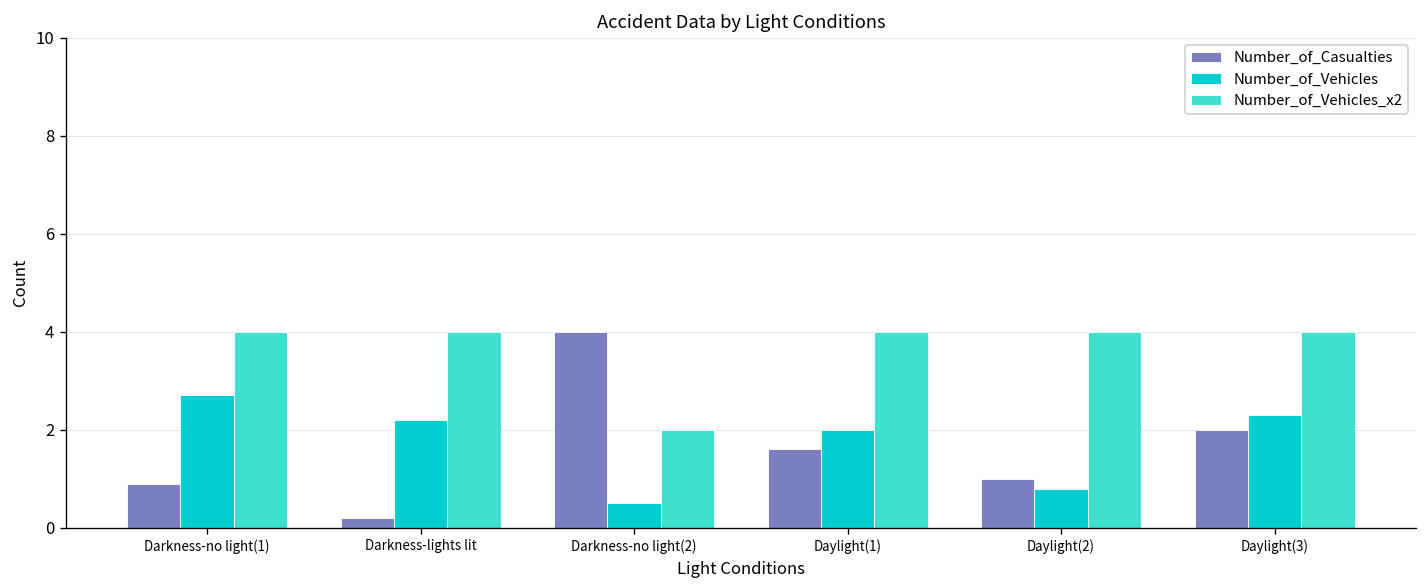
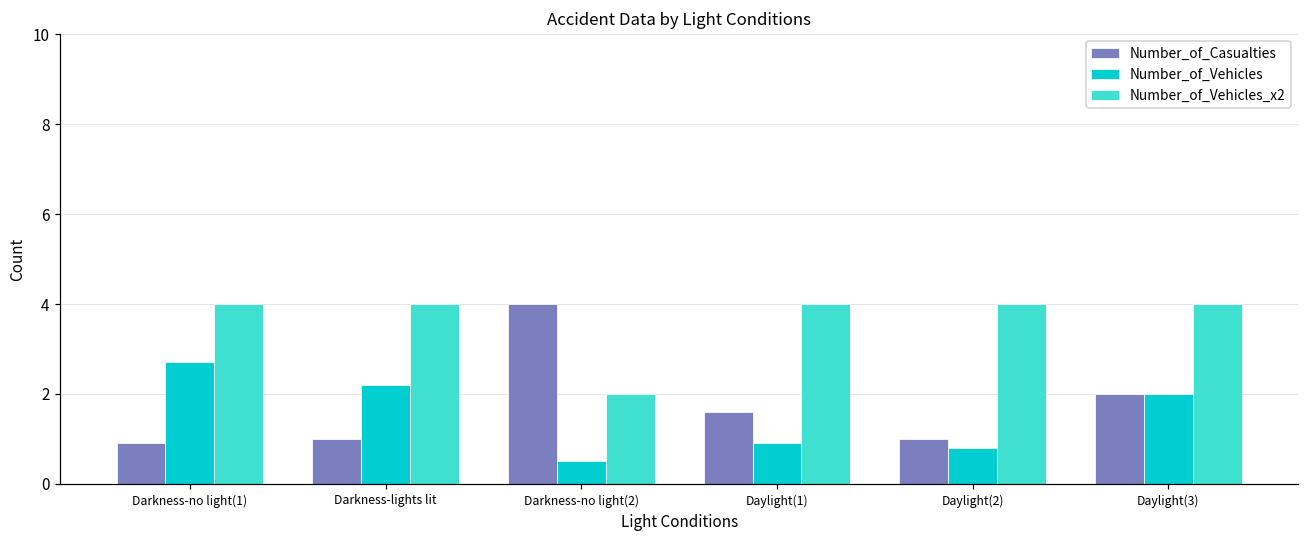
  {
    "Number_of_Casualties": {
      "Darkness-no light(1)": 0.9,
-     "Darkness-lights lit": 0.2,
+     "Darkness-lights lit": 1.0,
      "Darkness-no light(2)": 4.0,
      "Daylight(1)": 1.6,
      "Daylight(2)": 1.0,
      "Daylight(3)": 2.0
    },
    "Number_of_Vehicles": {
      "Darkness-no light(1)": 2.7,
      "Darkness-lights lit": 2.2,
      "Darkness-no light(2)": 0.5,
-     "Daylight(1)": 2.0,
+     "Daylight(1)": 0.9,
      "Daylight(2)": 0.8,
-     "Daylight(3)": 2.3
+     "Daylight(3)": 2.0
    },
    "Number_of_Vehicles_x2": {
      "Darkness-no light(1)": 4.0,
      "Darkness-lights lit": 4.0,
      "Darkness-no light(2)": 2.0,
      "Daylight(1)": 4.0,
      "Daylight(2)": 4.0,
      "Daylight(3)": 4.0
    }
  }
